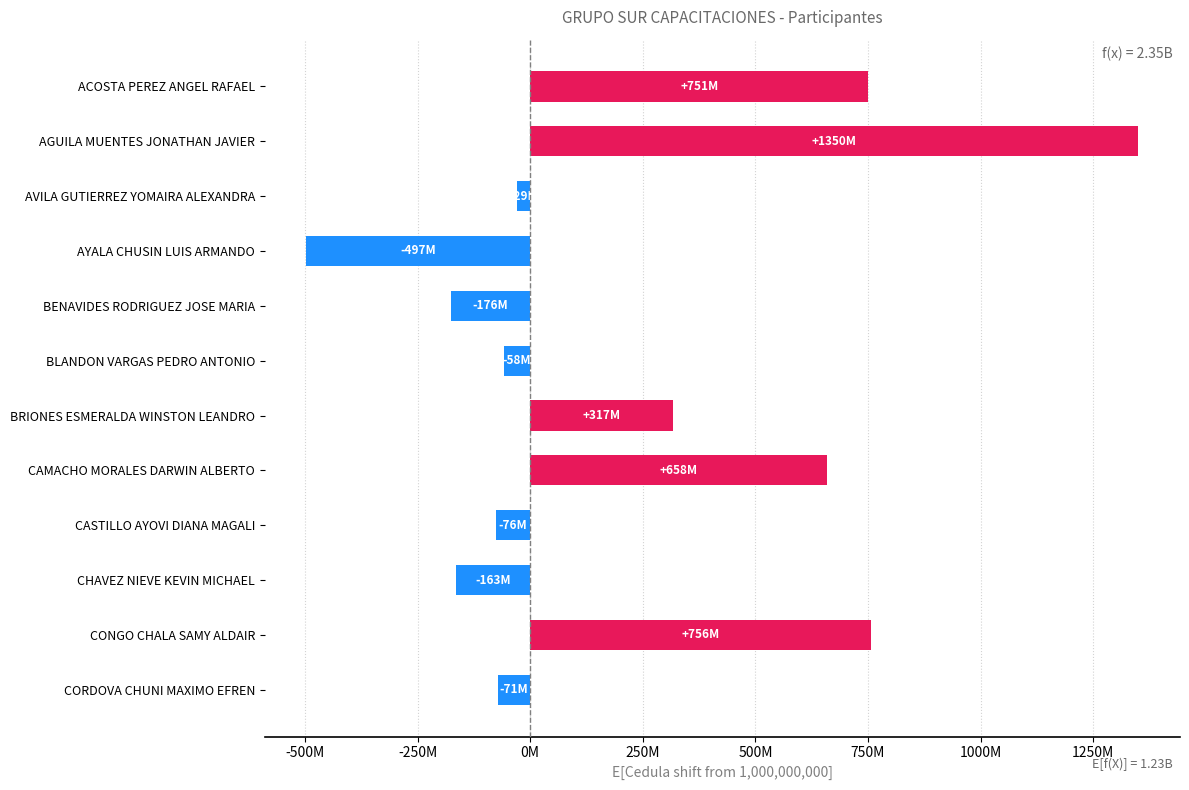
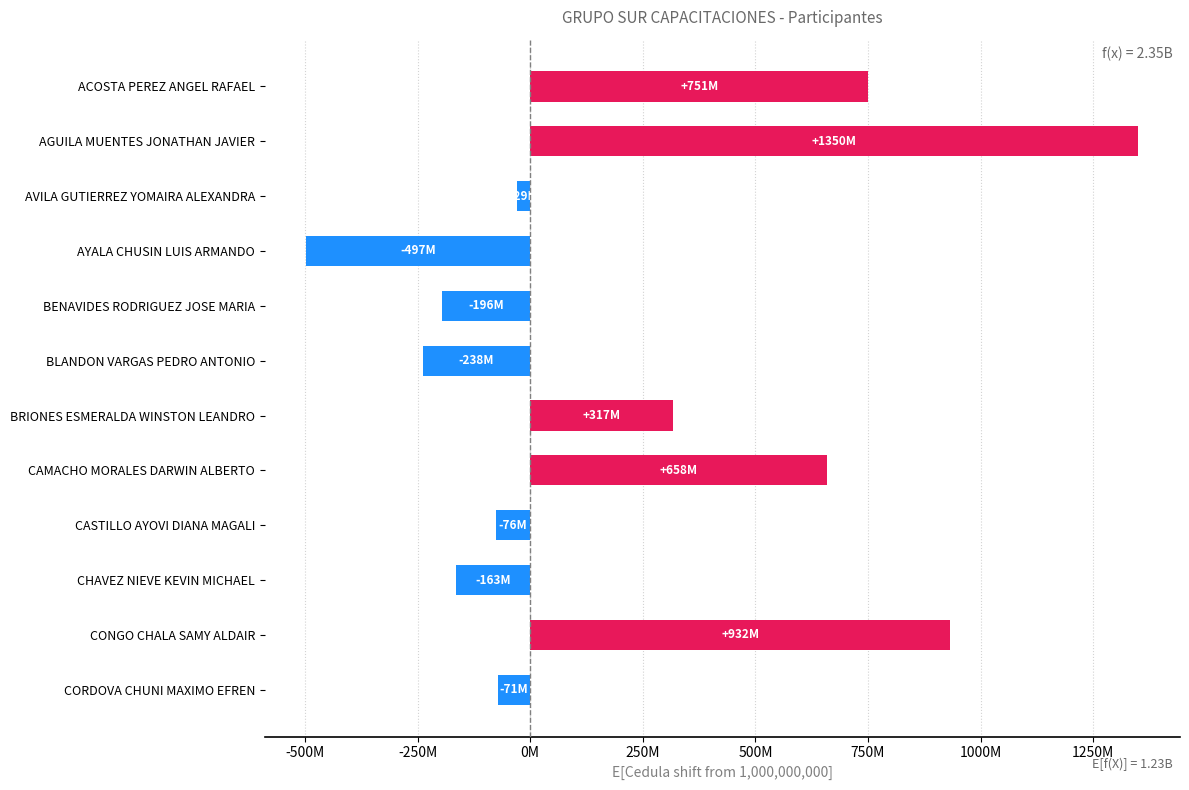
  {
    "ACOSTA PEREZ ANGEL RAFAEL": "+751M",
    "AGUILA MUENTES JONATHAN JAVIER": "+1350M",
    "AYALA CHUSIN LUIS ARMANDO": "-497M",
-   "BENAVIDES RODRIGUEZ JOSE MARIA": "-176M",
-   "BLANDON VARGAS PEDRO ANTONIO": "-58M",
+   "BENAVIDES RODRIGUEZ JOSE MARIA": "-196M",
+   "BLANDON VARGAS PEDRO ANTONIO": "-238M",
    "BRIONES ESMERALDA WINSTON LEANDRO": "+317M",
    "CAMACHO MORALES DARWIN ALBERTO": "+658M",
    "CASTILLO AYOVI DIANA MAGALI": "-76M",
    "CHAVEZ NIEVE KEVIN MICHAEL": "-163M",
-   "CONGO CHALA SAMY ALDAIR": "+756M",
+   "CONGO CHALA SAMY ALDAIR": "+932M",
    "CORDOVA CHUNI MAXIMO EFREN": "-71M"
  }
